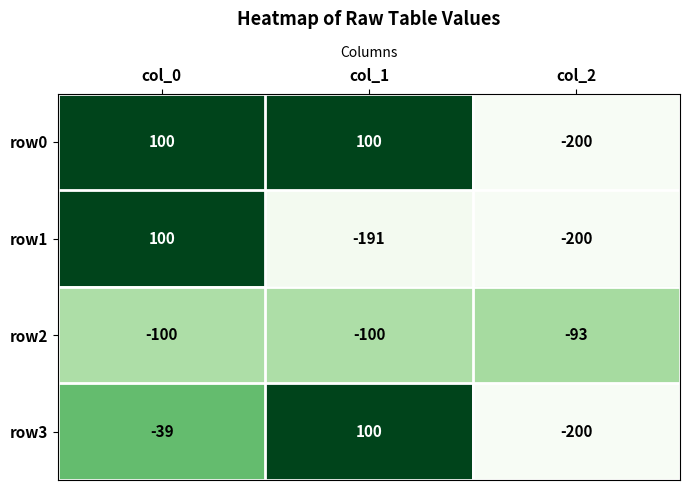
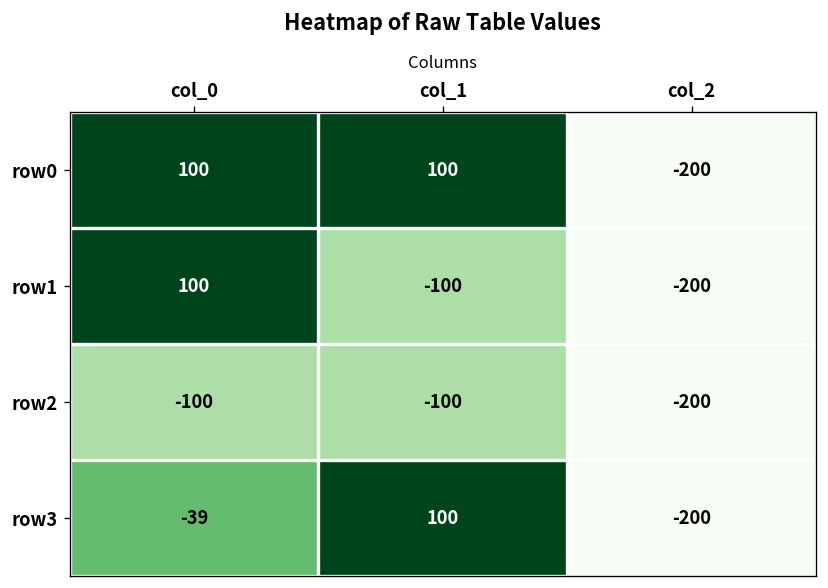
  {
    "row0": {
      "col_0": 100,
      "col_1": 100,
      "col_2": -200
    },
    "row1": {
      "col_0": 100,
-     "col_1": -191,
+     "col_1": -100,
      "col_2": -200
    },
    "row2": {
      "col_0": -100,
      "col_1": -100,
-     "col_2": -93
+     "col_2": -200
    },
    "row3": {
      "col_0": -39,
      "col_1": 100,
      "col_2": -200
    }
  }
